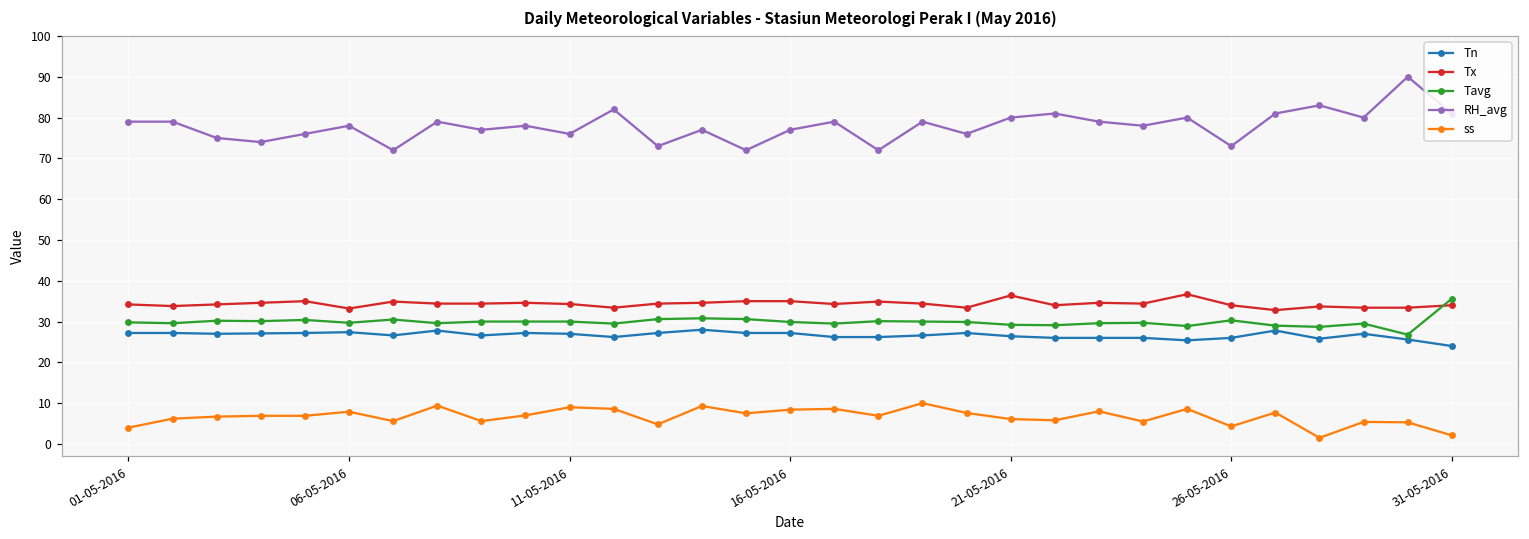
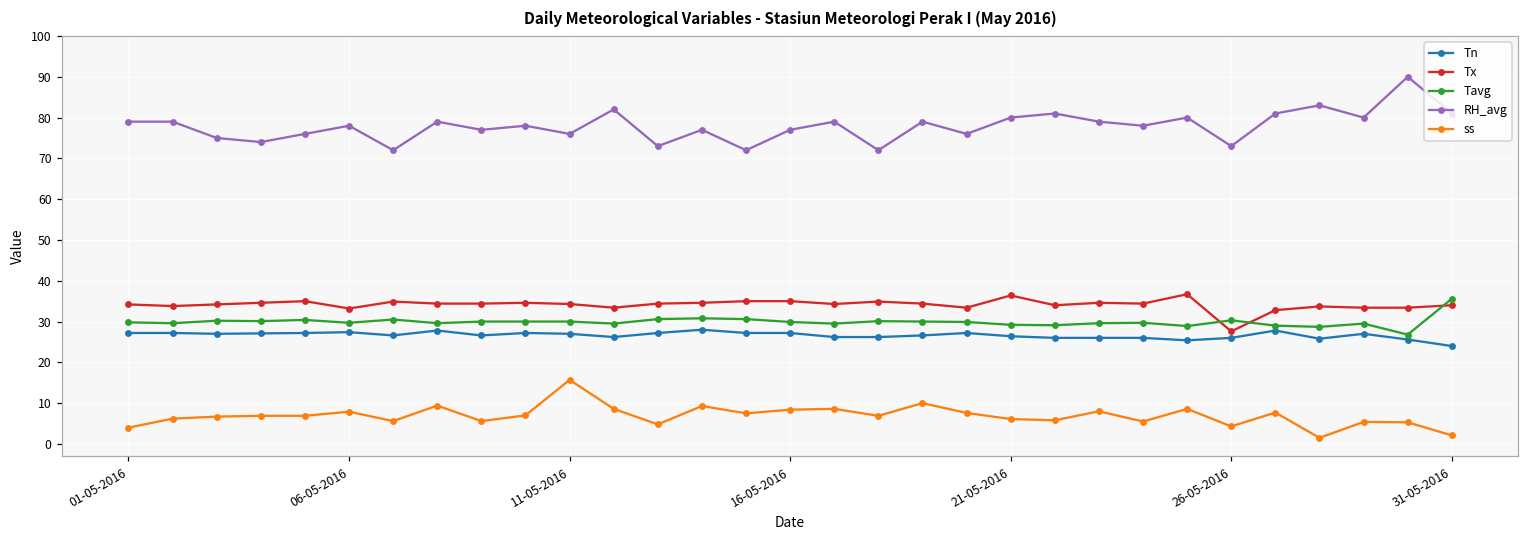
  {
    "Tn": {
      "01-05-2016": 27,
      "06-05-2016": 27,
      "11-05-2016": 27,
      "16-05-2016": 27,
      "21-05-2016": 26,
      "26-05-2016": 26,
      "31-05-2016": 24
    },
    "Tx": {
      "01-05-2016": 34,
      "06-05-2016": 33,
      "11-05-2016": 34,
      "16-05-2016": 35,
      "21-05-2016": 36,
-     "26-05-2016": 34,
+     "26-05-2016": 28,
      "31-05-2016": 34
    },
    "Tavg": {
      "01-05-2016": 30,
      "06-05-2016": 30,
      "11-05-2016": 30,
      "16-05-2016": 30,
      "21-05-2016": 29,
      "26-05-2016": 30,
      "31-05-2016": 36
    },
    "RH_avg": {
      "01-05-2016": 79,
      "06-05-2016": 78,
      "11-05-2016": 76,
      "16-05-2016": 77,
      "21-05-2016": 80,
      "26-05-2016": 73
    },
    "ss": {
      "01-05-2016": 4,
      "06-05-2016": 8,
-     "11-05-2016": 9,
+     "11-05-2016": 16,
      "16-05-2016": 8,
      "21-05-2016": 6,
      "26-05-2016": 4,
      "31-05-2016": 2
    }
  }
